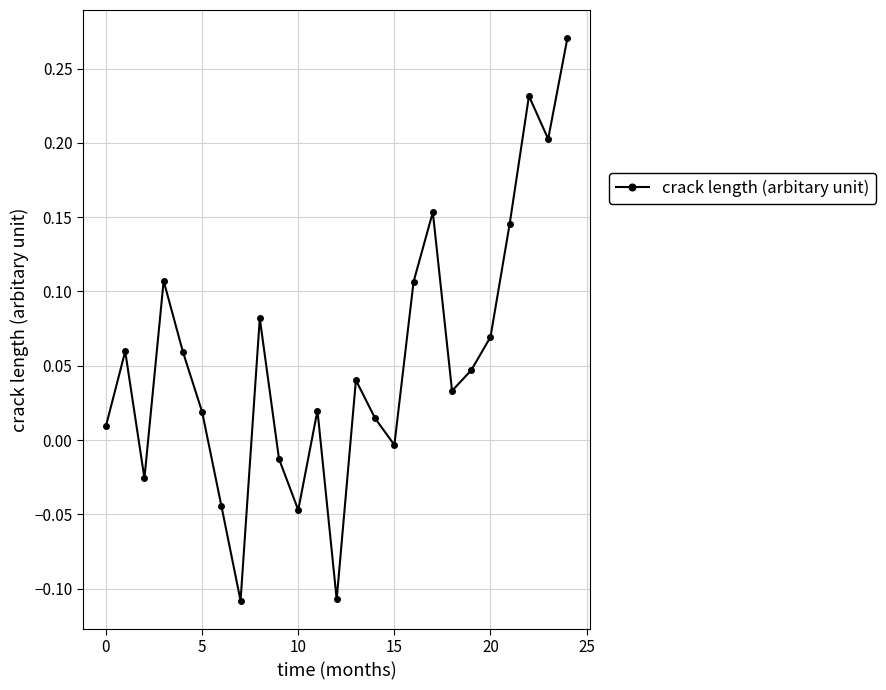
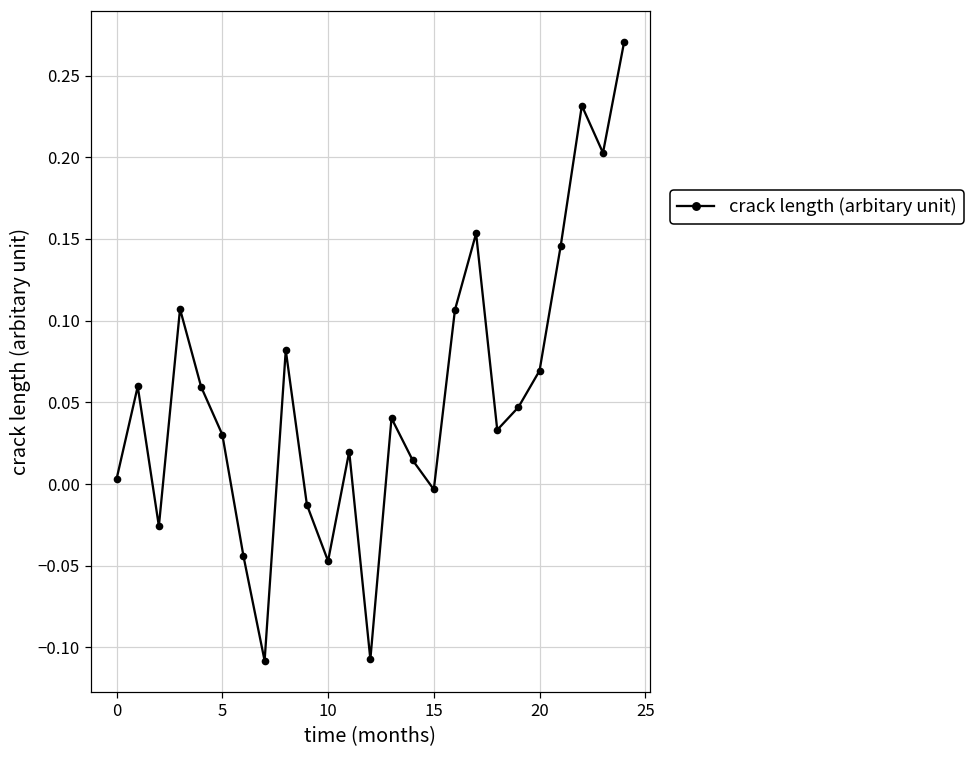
  {
-   "0": 0.010,
-   "5": 0.019,
+   "0": 0.003,
+   "5": 0.030,
    "10": -0.047,
    "15": -0.003,
    "20": 0.069
  }
